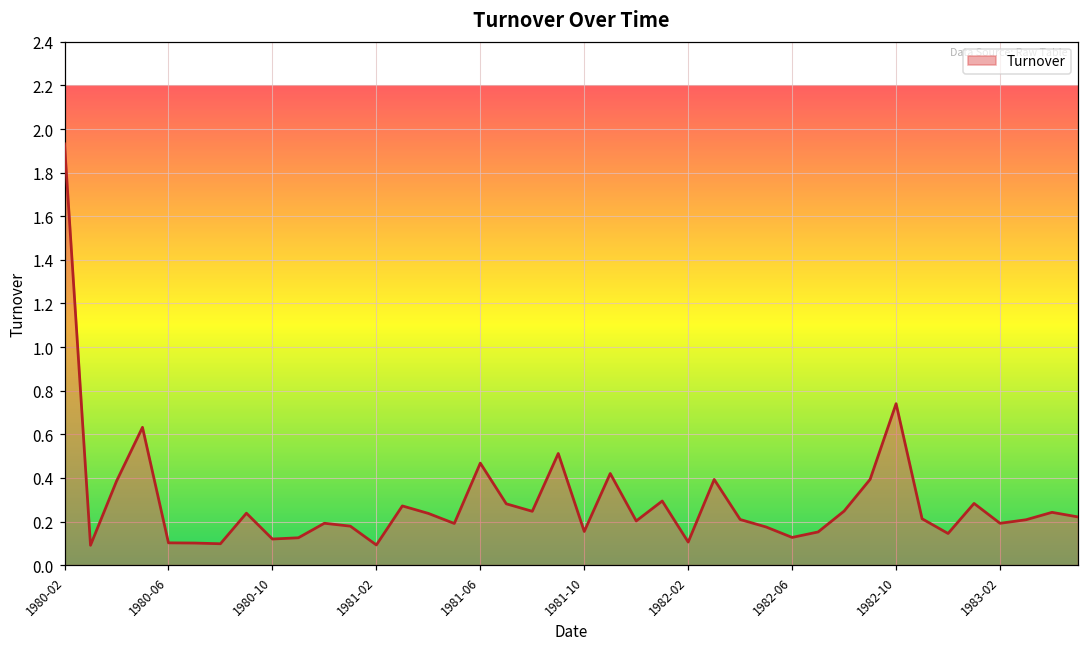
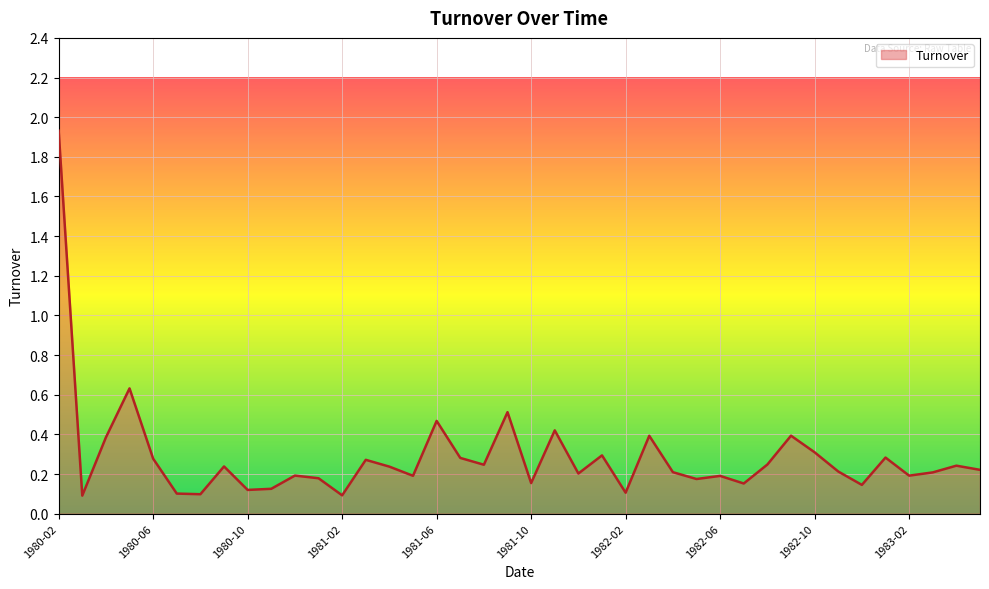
  {
    "1980-02": 1.93,
-   "1980-06": 0.10,
+   "1980-06": 0.28,
    "1980-10": 0.12,
    "1981-02": 0.09,
    "1981-06": 0.47,
    "1981-10": 0.15,
    "1982-02": 0.11,
-   "1982-06": 0.13,
-   "1982-10": 0.74,
+   "1982-06": 0.19,
+   "1982-10": 0.31,
    "1983-02": 0.19
  }
